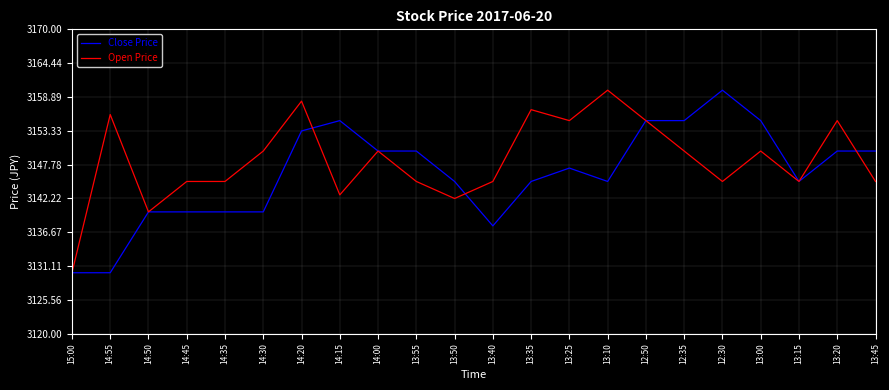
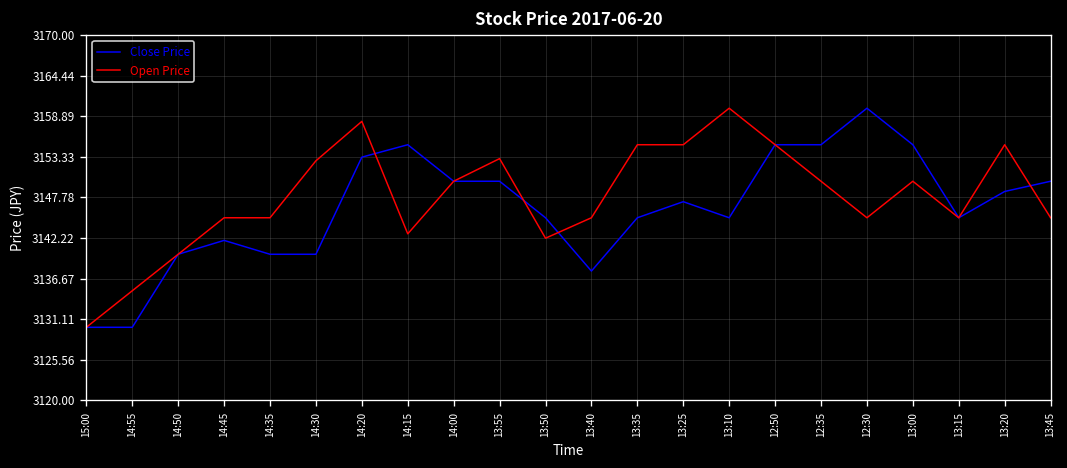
  {
    "Close Price": {
      "14:55": 3130,
-     "14:45": 3140,
+     "14:45": 3142,
      "14:35": 3140,
      "14:30": 3140,
      "14:20": 3153,
      "14:15": 3155,
      "13:55": 3150,
      "13:50": 3145,
      "13:40": 3138,
      "13:35": 3145,
      "13:25": 3147,
      "13:10": 3145,
      "12:35": 3155,
      "12:30": 3160,
      "13:00": 3155,
-     "13:20": 3150,
+     "13:20": 3149,
      "13:45": 3150
    },
    "Open Price": {
-     "14:55": 3156,
+     "14:55": 3135,
      "14:45": 3145,
      "14:35": 3145,
-     "14:30": 3150,
+     "14:30": 3153,
      "14:20": 3158,
      "14:15": 3143,
-     "13:55": 3145,
+     "13:55": 3153,
      "13:50": 3142,
      "13:40": 3145,
-     "13:35": 3157,
+     "13:35": 3155,
      "13:25": 3155,
      "13:10": 3160,
      "12:35": 3150,
      "12:30": 3145,
      "13:00": 3150,
      "13:20": 3155,
      "13:45": 3145
    }
  }
